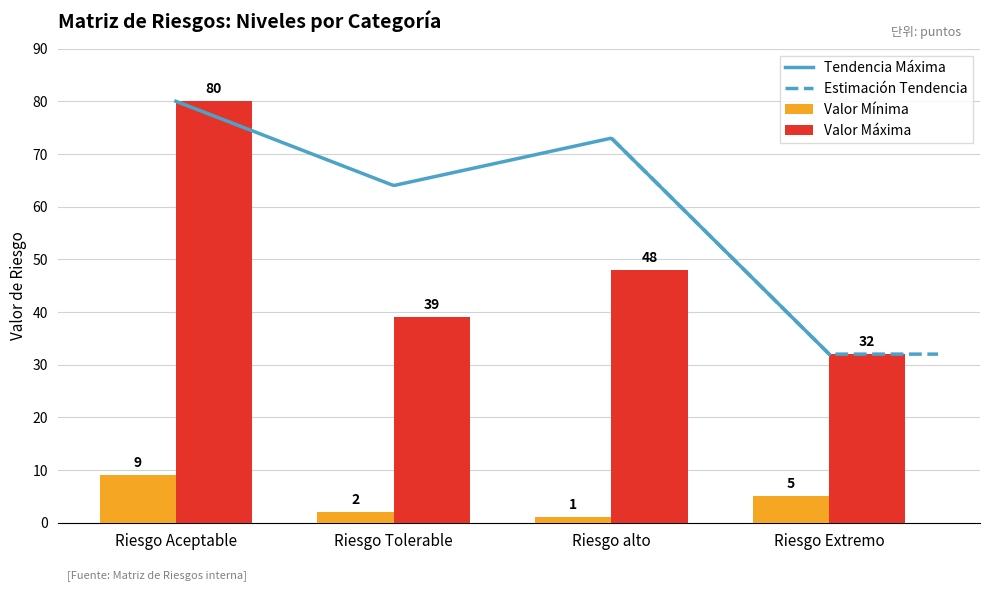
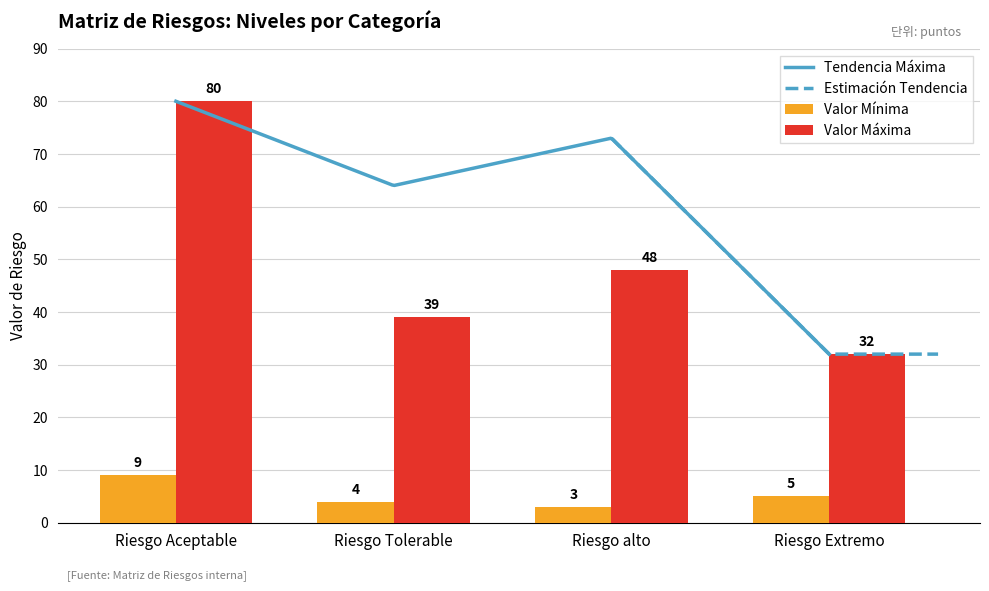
  {
    "Valor Mínima": {
      "Riesgo Aceptable": 9,
-     "Riesgo Tolerable": 2,
-     "Riesgo alto": 1,
+     "Riesgo Tolerable": 4,
+     "Riesgo alto": 3,
      "Riesgo Extremo": 5
    },
    "Valor Máxima": {
      "Riesgo Aceptable": 80,
      "Riesgo Tolerable": 39,
      "Riesgo alto": 48,
      "Riesgo Extremo": 32
    }
  }
